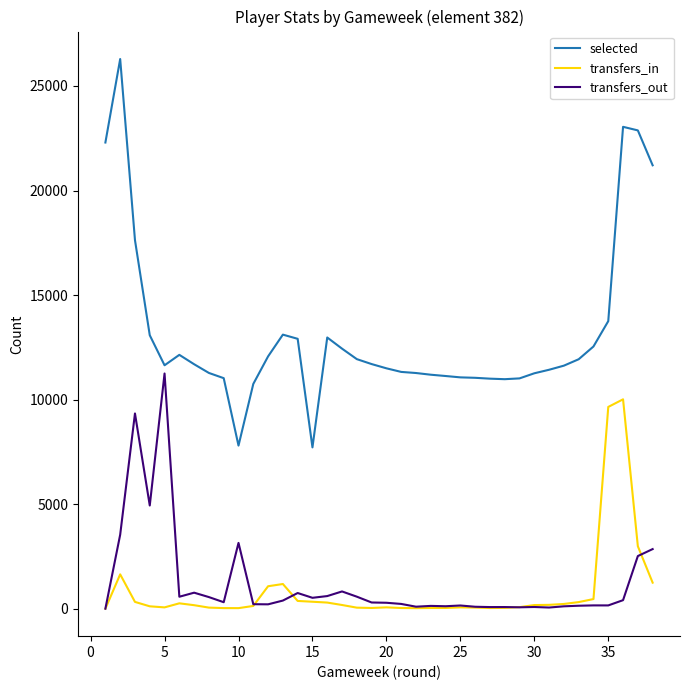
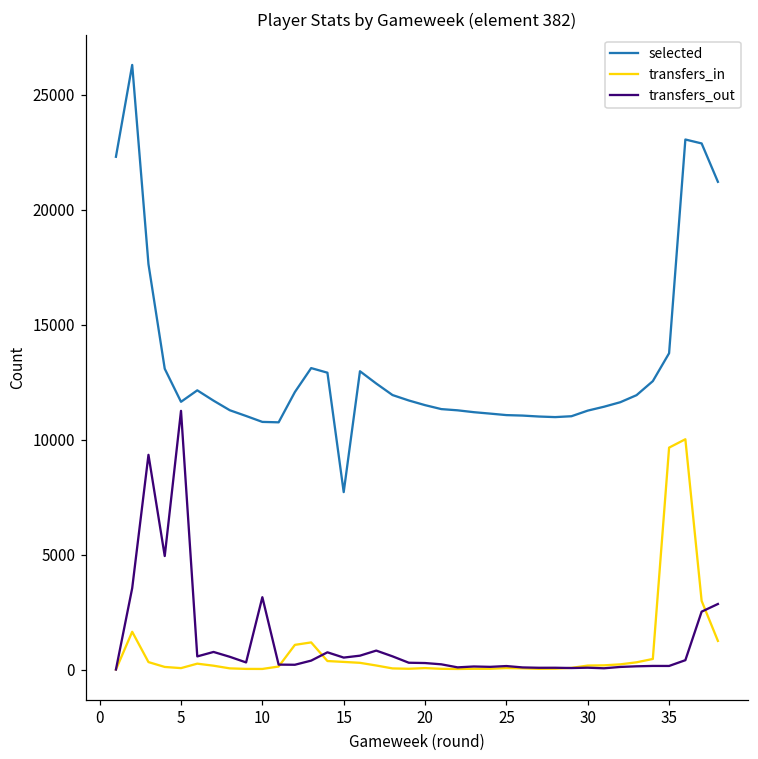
  {
    "selected": {
      "5": 11600,
-     "10": 7800,
+     "10": 10800,
      "15": 7700,
      "20": 11500,
      "25": 11100,
      "30": 11300,
      "35": 13800
    },
    "transfers_in": {
      "5": 100,
      "10": 0,
      "15": 300,
      "20": 100,
      "35": 9600
    },
    "transfers_out": {
      "5": 11200,
      "10": 3100,
      "15": 500,
      "20": 300,
      "35": 200
    }
  }
